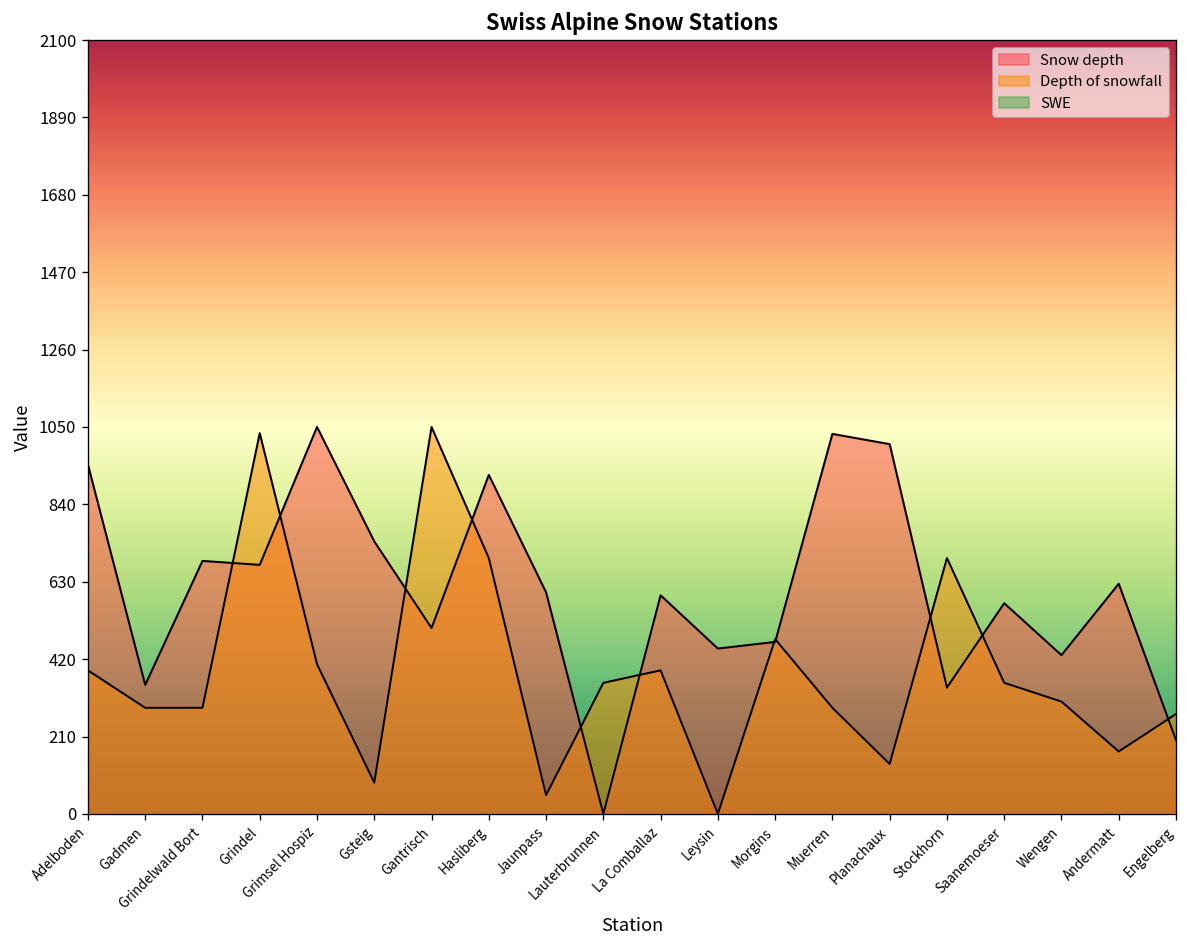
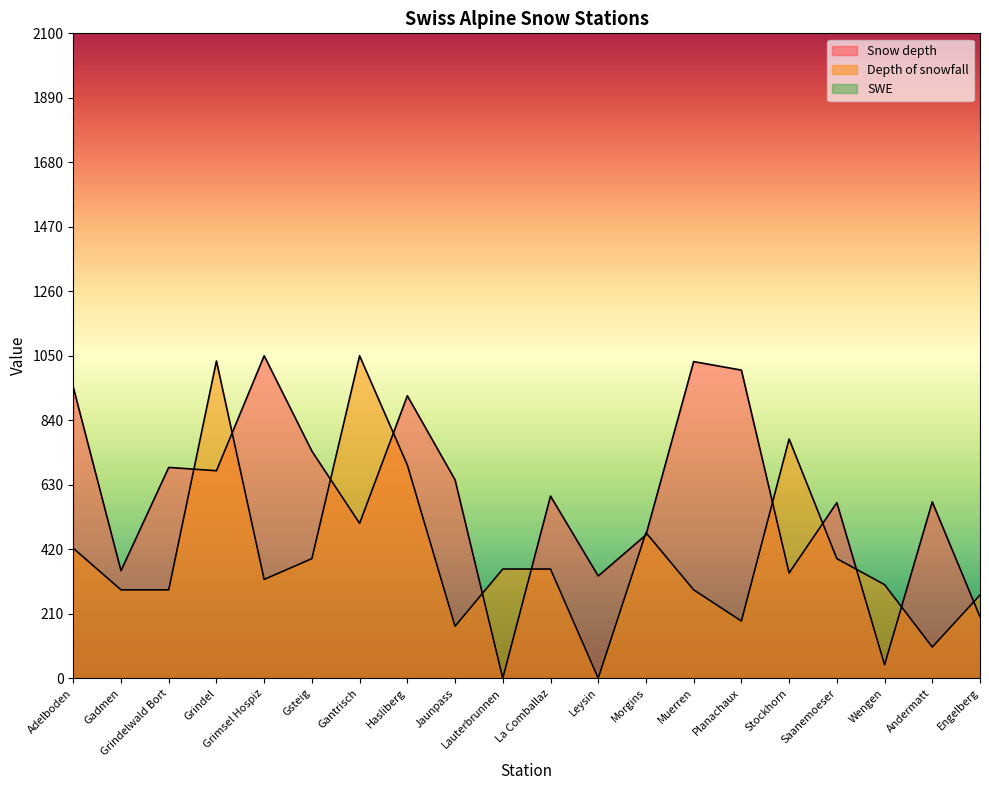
  {
    "Snow depth": {
      "Adelboden": 950,
      "Gadmen": 350,
      "Grindelwald Bort": 690,
      "Grindel": 680,
      "Grimsel Hospiz": 1050,
      "Gsteig": 740,
      "Gantrisch": 500,
      "Hasliberg": 920,
-     "Jaunpass": 600,
+     "Jaunpass": 650,
      "Lauterbrunnen": 0,
      "La Comballaz": 590,
-     "Leysin": 450,
+     "Leysin": 330,
      "Muerren": 1030,
      "Planachaux": 1000,
      "Stockhorn": 340,
      "Saanemoeser": 570,
-     "Wengen": 430,
-     "Andermatt": 620,
+     "Wengen": 40,
+     "Andermatt": 570,
      "Engelberg": 200
    },
    "Depth of snowfall": {
-     "Adelboden": 390,
+     "Adelboden": 420,
      "Gadmen": 290,
      "Grindelwald Bort": 290,
      "Grindel": 1030,
-     "Grimsel Hospiz": 410,
-     "Gsteig": 80,
+     "Grimsel Hospiz": 320,
+     "Gsteig": 390,
      "Gantrisch": 1050,
      "Hasliberg": 690,
-     "Jaunpass": 50,
+     "Jaunpass": 170,
      "Lauterbrunnen": 360,
-     "La Comballaz": 390,
+     "La Comballaz": 360,
      "Leysin": 0,
      "Muerren": 290,
-     "Planachaux": 140,
-     "Stockhorn": 690,
-     "Saanemoeser": 360,
+     "Planachaux": 190,
+     "Stockhorn": 780,
+     "Saanemoeser": 390,
      "Wengen": 300,
-     "Andermatt": 170,
+     "Andermatt": 100,
      "Engelberg": 270
    }
  }
